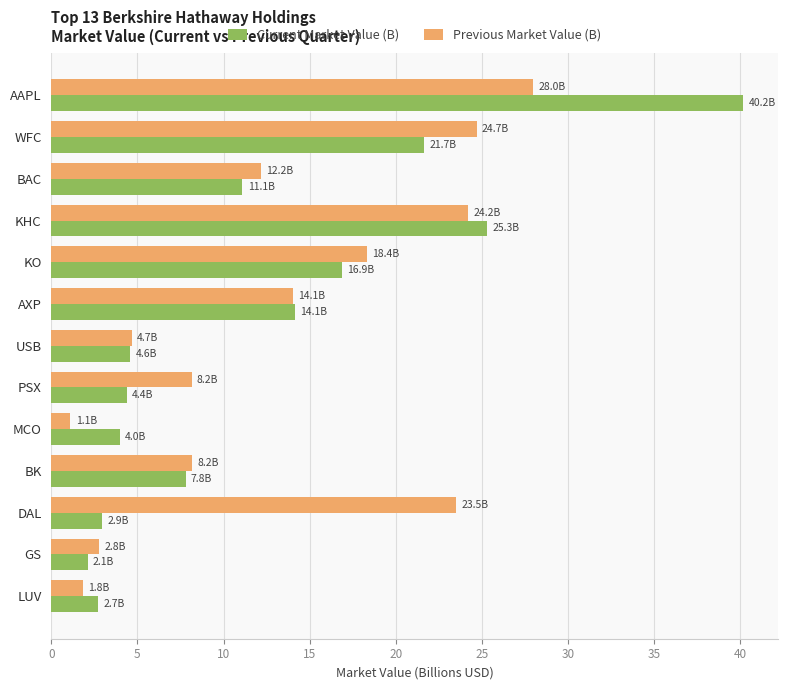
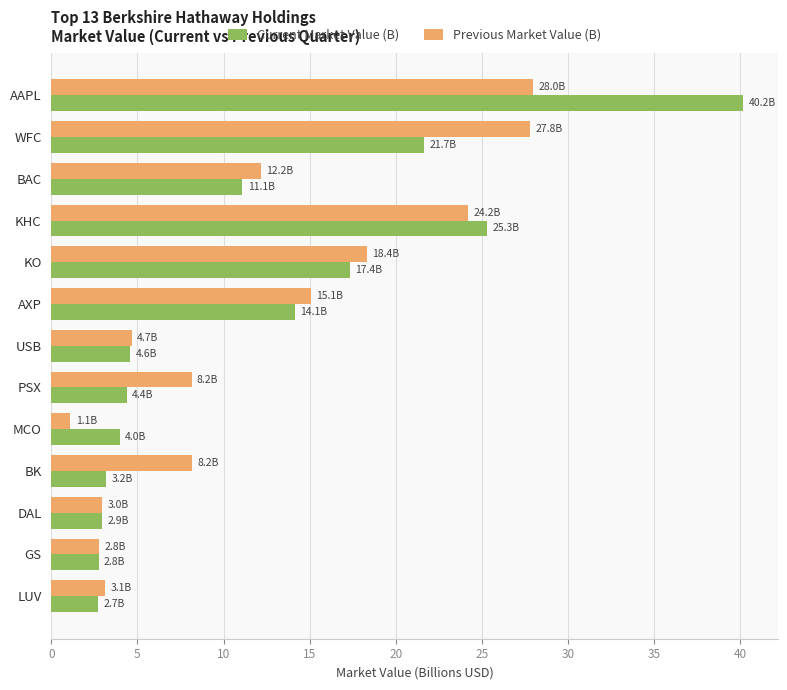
  {
    "Current Market Value (B)": {
      "AAPL": "40.2B",
      "WFC": "21.7B",
      "BAC": "11.1B",
      "KHC": "25.3B",
-     "KO": "16.9B",
+     "KO": "17.4B",
      "AXP": "14.1B",
      "USB": "4.6B",
      "PSX": "4.4B",
      "MCO": "4.0B",
-     "BK": "7.8B",
+     "BK": "3.2B",
      "DAL": "2.9B",
-     "GS": "2.1B",
+     "GS": "2.8B",
      "LUV": "2.7B"
    },
    "Previous Market Value (B)": {
      "AAPL": "28.0B",
-     "WFC": "24.7B",
+     "WFC": "27.8B",
      "BAC": "12.2B",
      "KHC": "24.2B",
      "KO": "18.4B",
-     "AXP": "14.1B",
+     "AXP": "15.1B",
      "USB": "4.7B",
      "PSX": "8.2B",
      "MCO": "1.1B",
      "BK": "8.2B",
-     "DAL": "23.5B",
+     "DAL": "3.0B",
      "GS": "2.8B",
-     "LUV": "1.8B"
+     "LUV": "3.1B"
    }
  }
